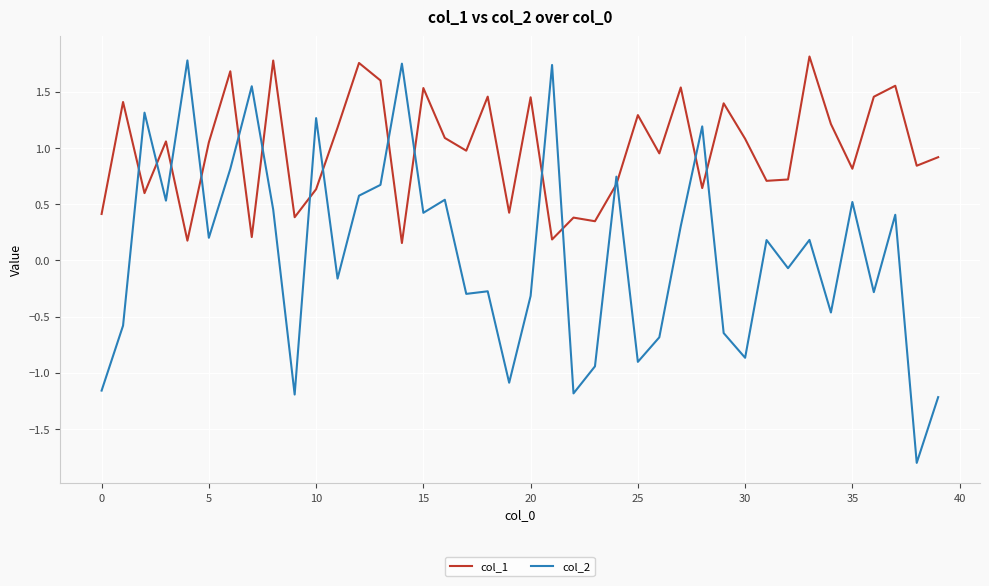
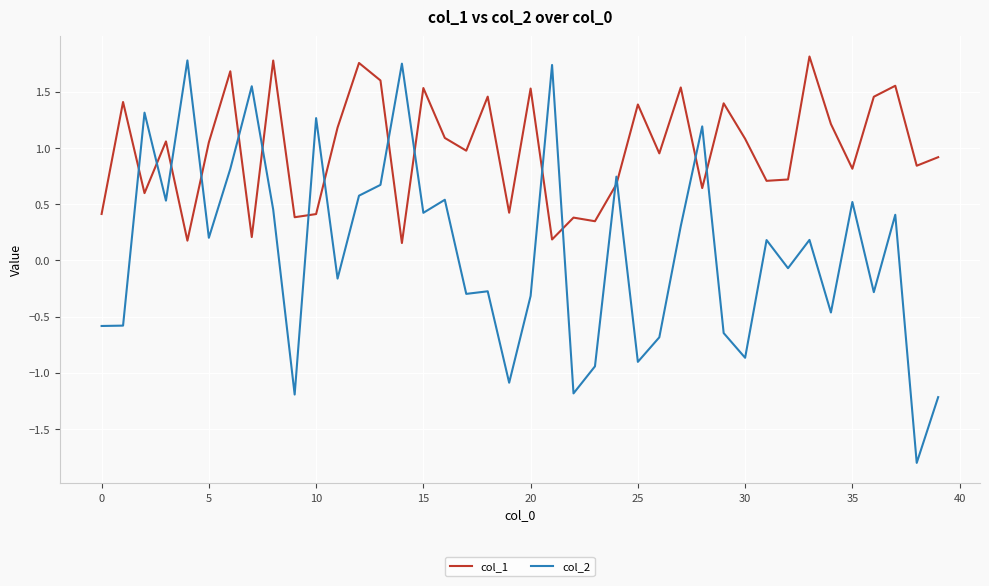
  {
    "col_1": {
      "0": 0.41,
      "5": 1.05,
-     "10": 0.63,
+     "10": 0.41,
      "15": 1.53,
-     "20": 1.45,
-     "25": 1.29,
+     "20": 1.53,
+     "25": 1.39,
      "30": 1.08,
      "35": 0.81
    },
    "col_2": {
-     "0": -1.16,
+     "0": -0.58,
      "5": 0.20,
      "10": 1.26,
      "15": 0.42,
      "20": -0.32,
      "25": -0.90,
      "30": -0.87,
      "35": 0.52
    }
  }
